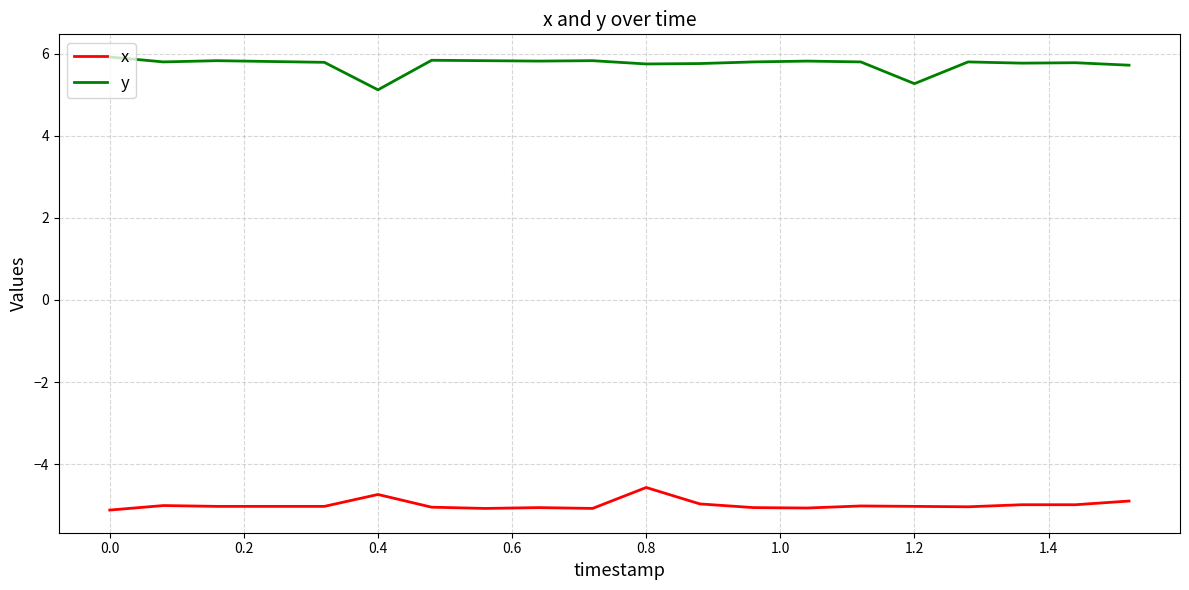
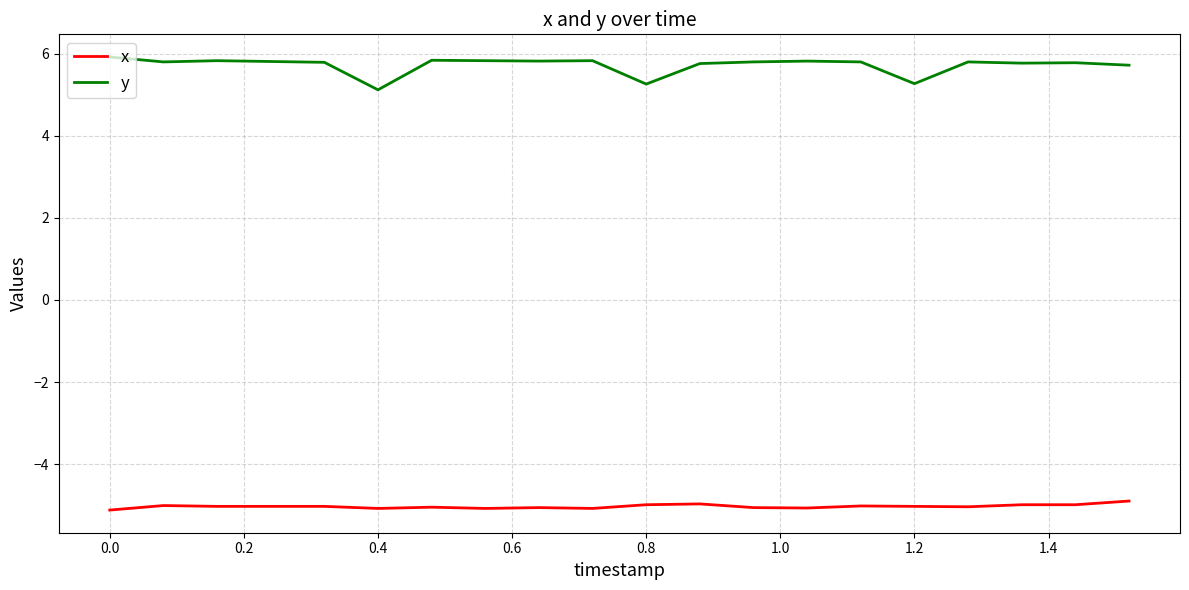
  {
    "x": {
      "0.0": -5.1,
-     "0.4": -4.7,
-     "0.8": -4.6,
+     "0.4": -5.1,
+     "0.8": -5.0,
      "1.2": -5.0
    },
    "y": {
      "0.4": 5.1,
-     "0.8": 5.8,
+     "0.8": 5.3,
      "1.2": 5.3
    }
  }
